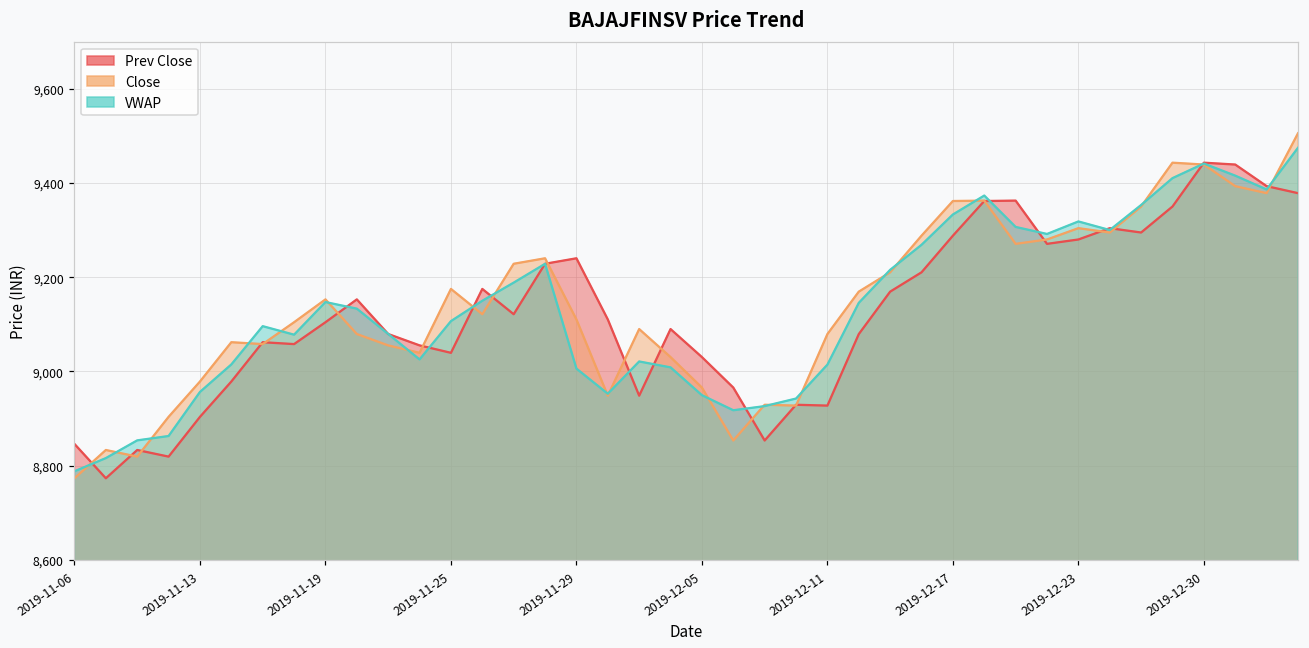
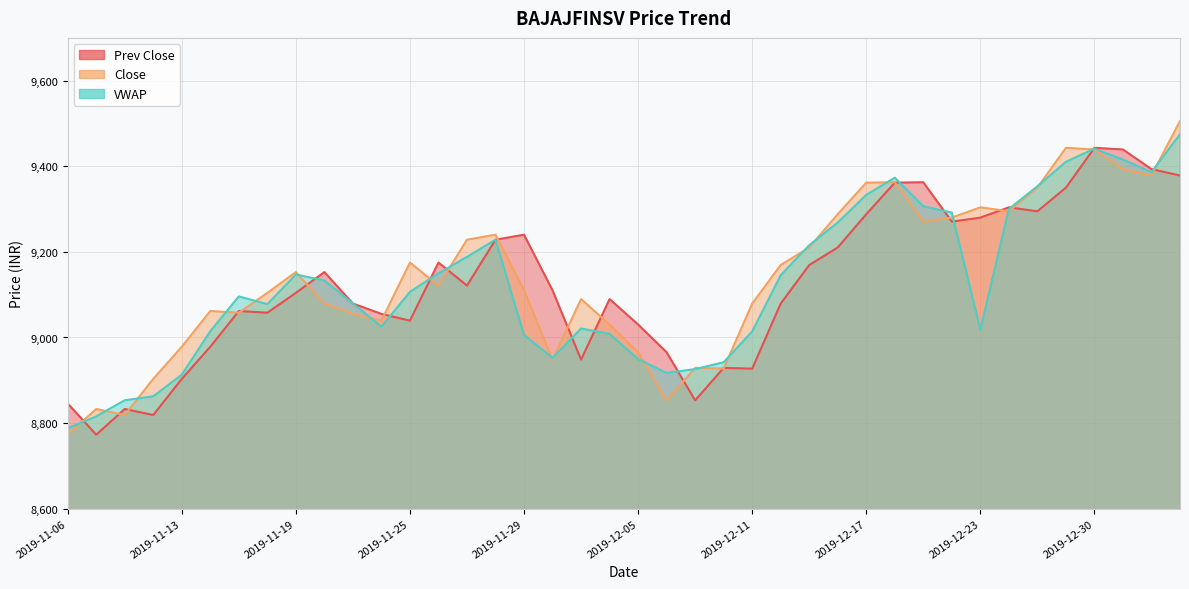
  {
    "VWAP": {
      "2019-11-06": "8,790",
-     "2019-11-13": "8,960",
+     "2019-11-13": "8,910",
      "2019-11-25": "9,110",
      "2019-11-29": "9,010",
      "2019-12-05": "8,950",
      "2019-12-11": "9,010",
      "2019-12-17": "9,330",
-     "2019-12-23": "9,320"
+     "2019-12-23": "9,020"
    }
  }
